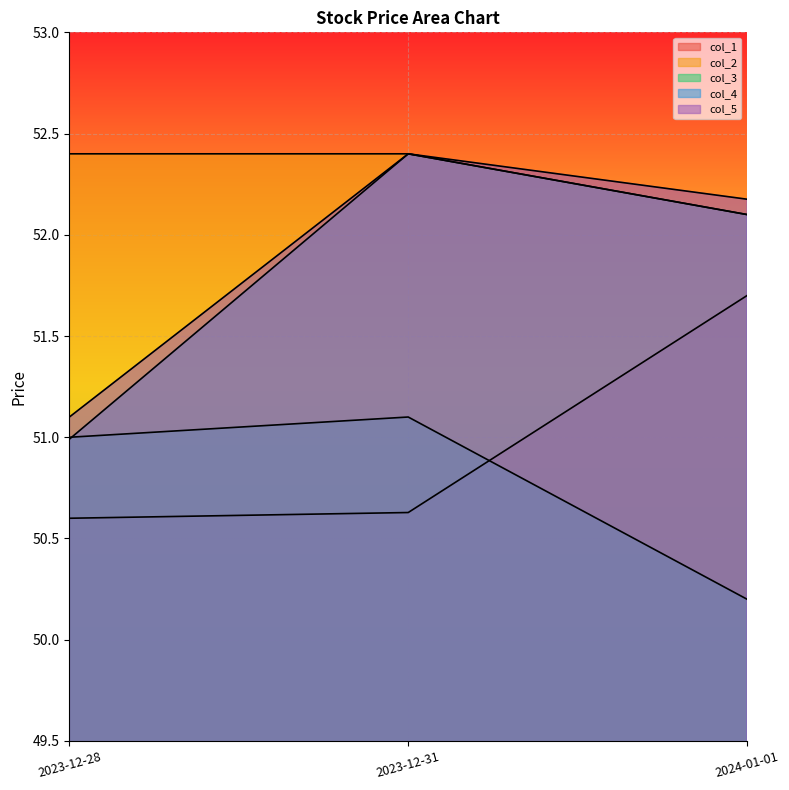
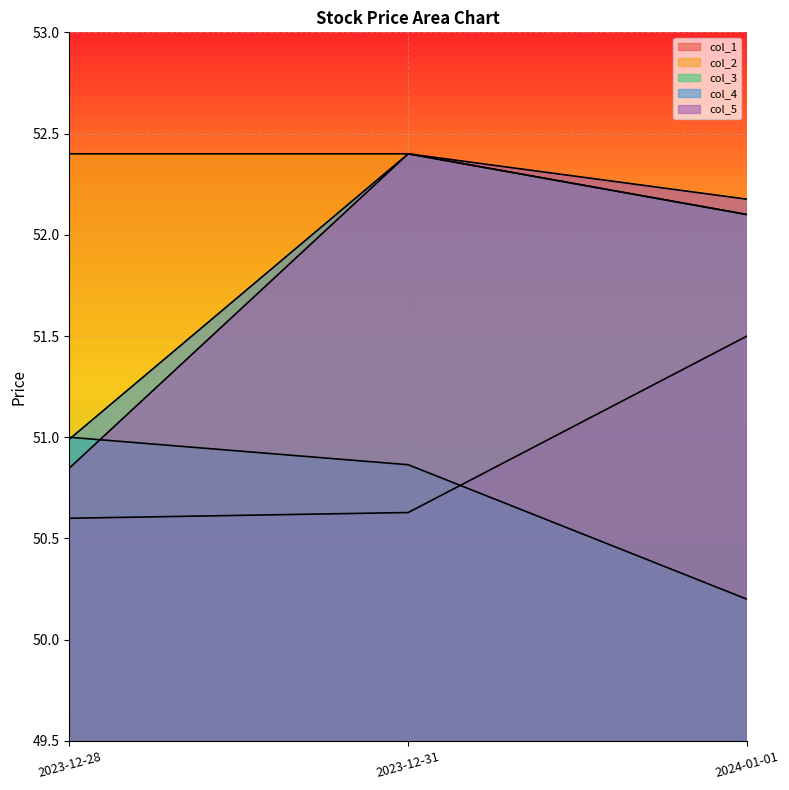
  {
    "col_1": {
      "2023-12-28": 50.6,
      "2023-12-31": 50.63,
-     "2024-01-01": 51.7
+     "2024-01-01": 51.5
    },
    "col_2": {
      "2023-12-28": 52.40
    },
    "col_3": {
-     "2023-12-31": 51.10,
+     "2023-12-31": 50.86,
      "2024-01-01": 50.20
    },
    "col_5": {
-     "2023-12-28": 51.10,
+     "2023-12-28": 50.85,
      "2024-01-01": 52.18
    }
  }
